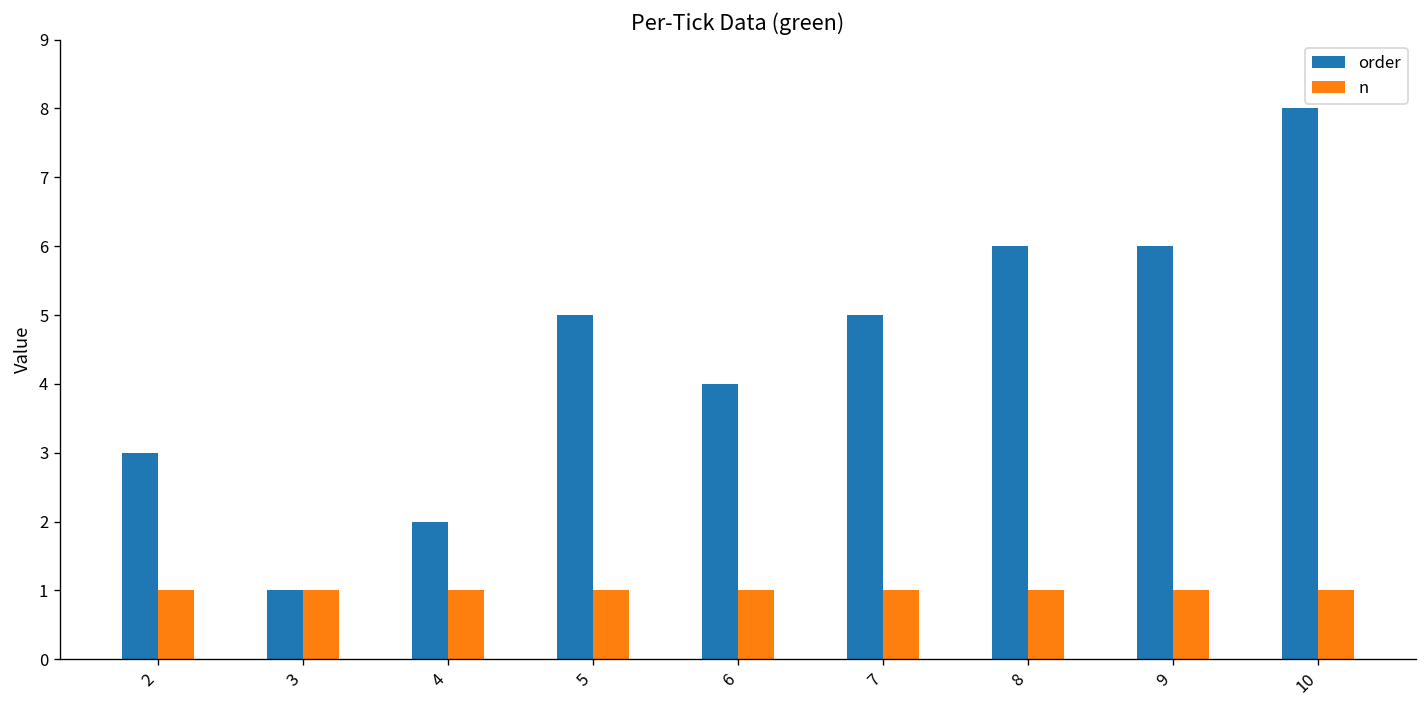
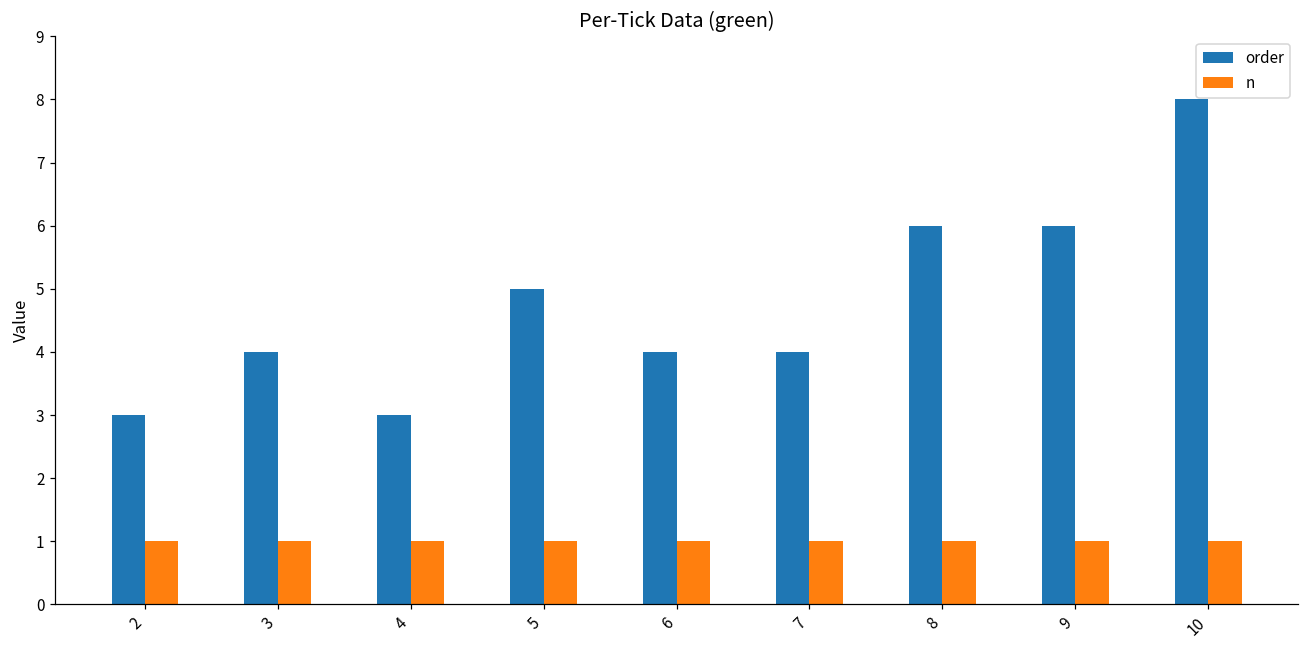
  {
    "order": {
      "2": 3,
-     "3": 1,
-     "4": 2,
+     "3": 4,
+     "4": 3,
      "5": 5,
      "6": 4,
-     "7": 5,
+     "7": 4,
      "8": 6,
      "9": 6,
      "10": 8
    },
    "n": {
      "2": 1,
      "3": 1,
      "4": 1,
      "5": 1,
      "6": 1,
      "7": 1,
      "8": 1,
      "9": 1,
      "10": 1
    }
  }
